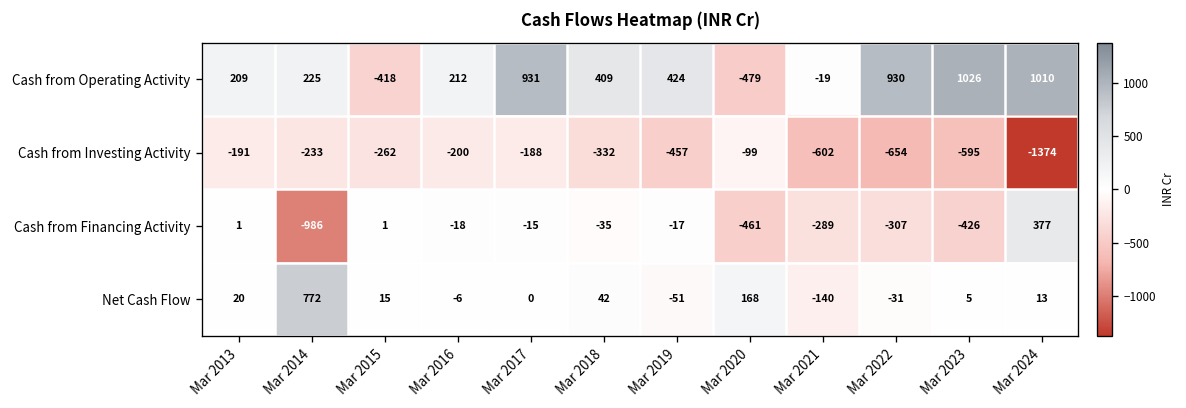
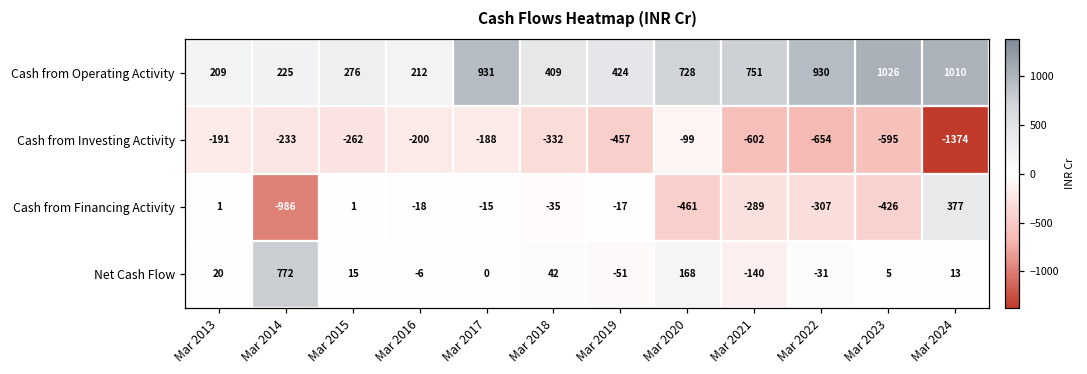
  {
    "Cash from Operating Activity": {
      "Mar 2013": 209,
      "Mar 2014": 225,
-     "Mar 2015": -418,
+     "Mar 2015": 276,
      "Mar 2016": 212,
      "Mar 2017": 931,
      "Mar 2018": 409,
      "Mar 2019": 424,
-     "Mar 2020": -479,
-     "Mar 2021": -19,
+     "Mar 2020": 728,
+     "Mar 2021": 751,
      "Mar 2022": 930,
      "Mar 2023": 1026,
      "Mar 2024": 1010
    },
    "Cash from Investing Activity": {
      "Mar 2013": -191,
      "Mar 2014": -233,
      "Mar 2015": -262,
      "Mar 2016": -200,
      "Mar 2017": -188,
      "Mar 2018": -332,
      "Mar 2019": -457,
      "Mar 2020": -99,
      "Mar 2021": -602,
      "Mar 2022": -654,
      "Mar 2023": -595,
      "Mar 2024": -1374
    },
    "Cash from Financing Activity": {
      "Mar 2013": 1,
      "Mar 2014": -986,
      "Mar 2015": 1,
      "Mar 2016": -18,
      "Mar 2017": -15,
      "Mar 2018": -35,
      "Mar 2019": -17,
      "Mar 2020": -461,
      "Mar 2021": -289,
      "Mar 2022": -307,
      "Mar 2023": -426,
      "Mar 2024": 377
    },
    "Net Cash Flow": {
      "Mar 2013": 20,
      "Mar 2014": 772,
      "Mar 2015": 15,
      "Mar 2016": -6,
      "Mar 2017": 0,
      "Mar 2018": 42,
      "Mar 2019": -51,
      "Mar 2020": 168,
      "Mar 2021": -140,
      "Mar 2022": -31,
      "Mar 2023": 5,
      "Mar 2024": 13
    }
  }
